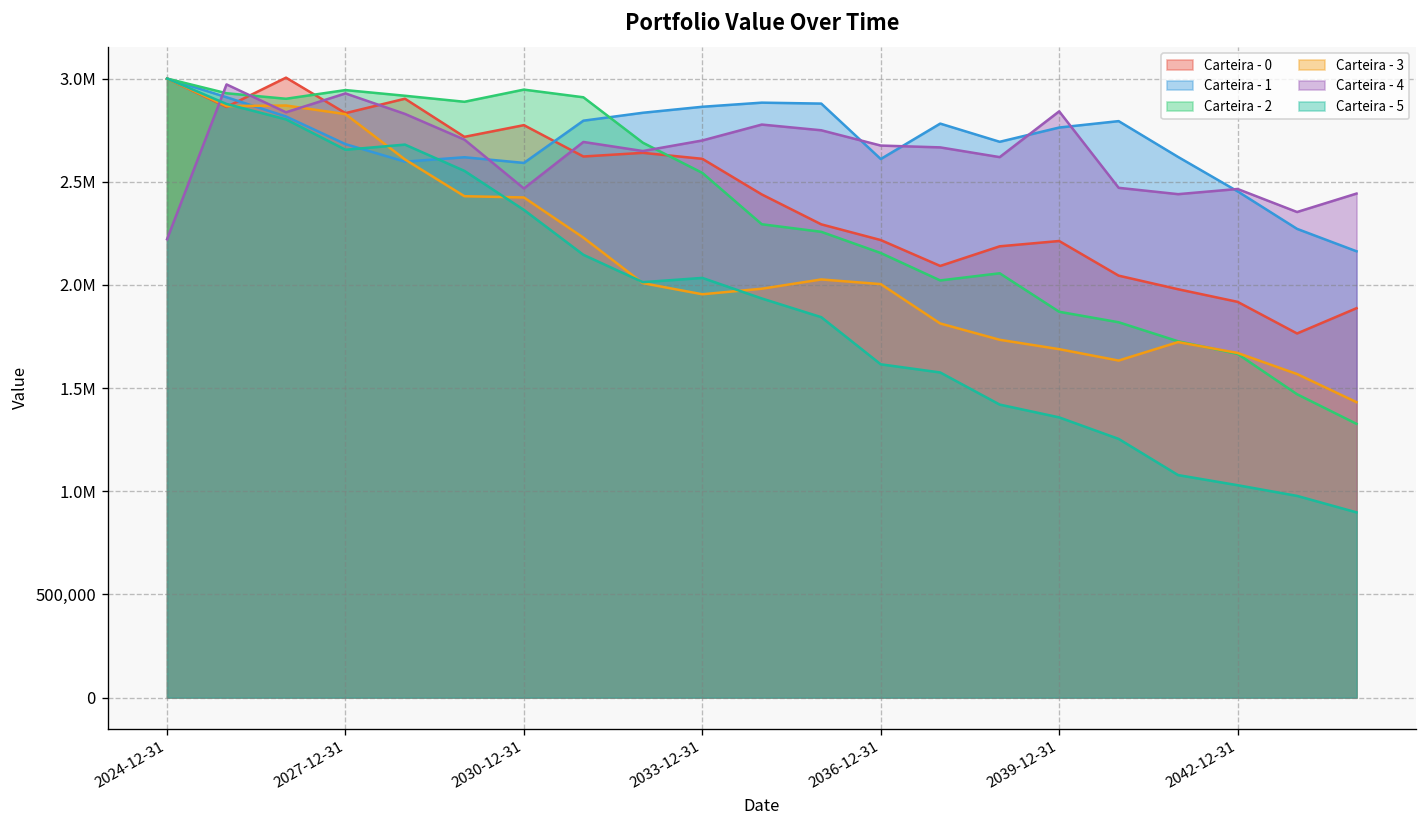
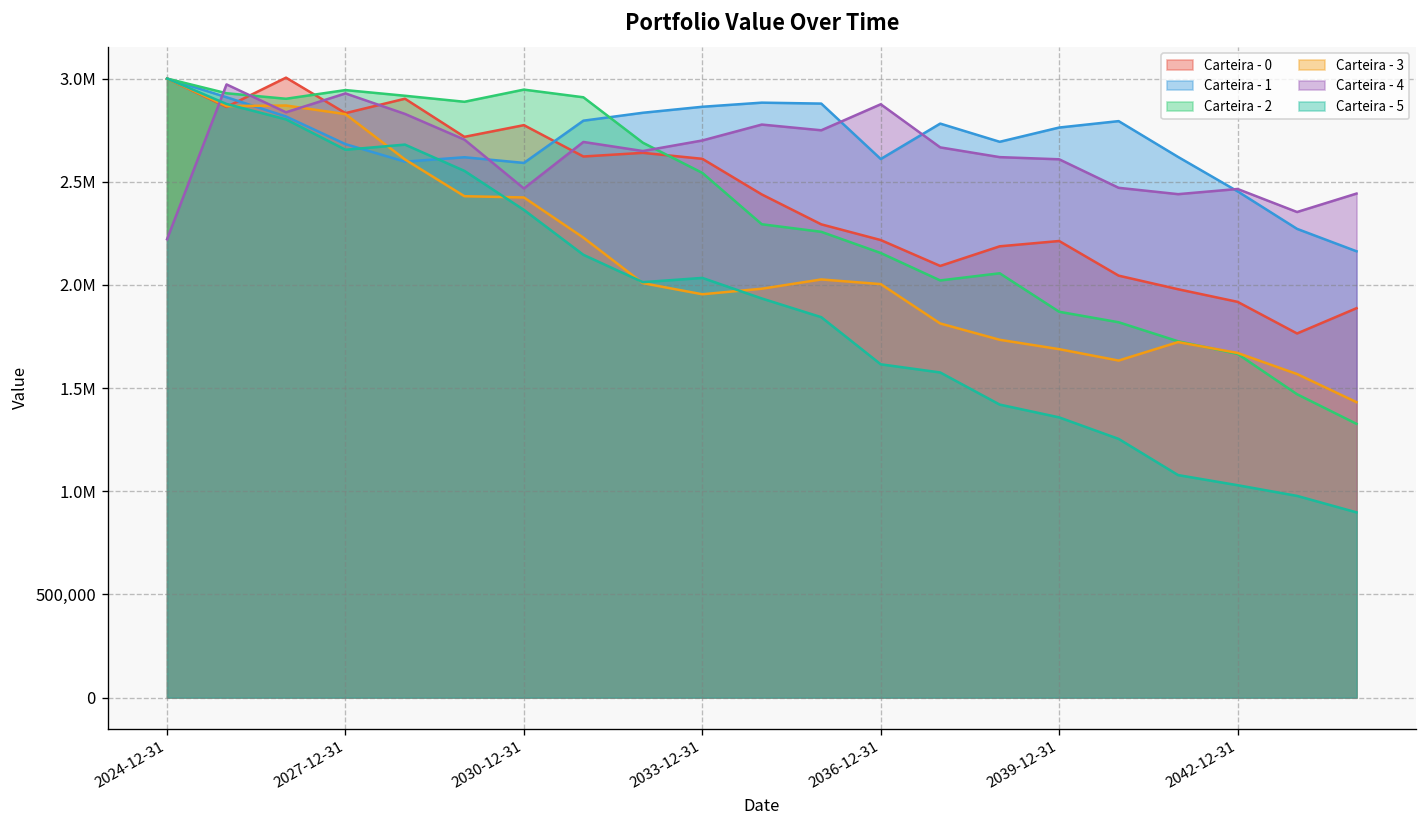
  {
    "Carteira - 4": {
      "2024-12-31": "2,220,000",
      "2027-12-31": "2,930,000",
      "2030-12-31": "2,470,000",
      "2033-12-31": "2,700,000",
-     "2036-12-31": "2,680,000",
-     "2039-12-31": "2,840,000"
+     "2036-12-31": "2,880,000",
+     "2039-12-31": "2,610,000"
    }
  }
